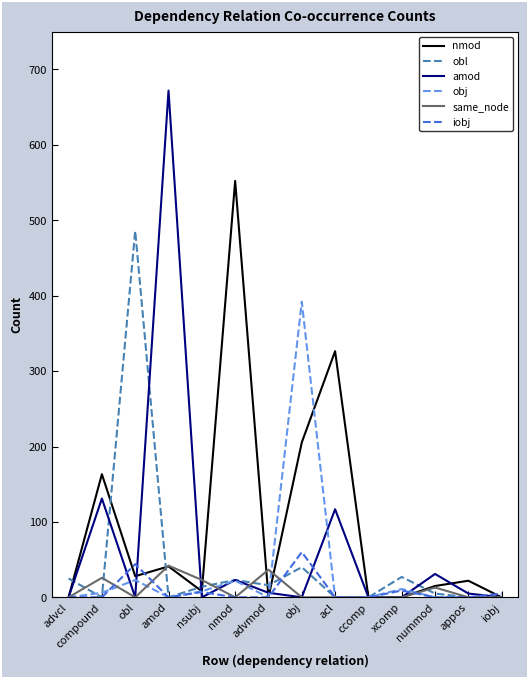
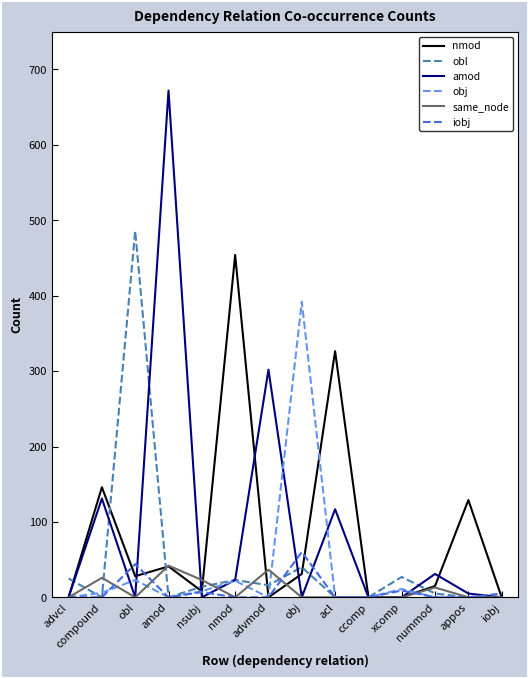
  {
    "nmod": {
-     "compound": 160,
+     "compound": 150,
      "obl": 30,
-     "nmod": 550,
-     "obj": 210,
+     "nmod": 450,
+     "obj": 30,
      "acl": 330,
-     "appos": 20
+     "appos": 130
    },
    "amod": {
      "compound": 130,
      "amod": 670,
      "nsubj": 0,
-     "advmod": 10,
+     "advmod": 300,
      "acl": 120,
      "nummod": 30,
      "appos": 10
    },
    "same_node": {
      "compound": 30,
      "nsubj": 20,
      "advmod": 40
    }
  }
